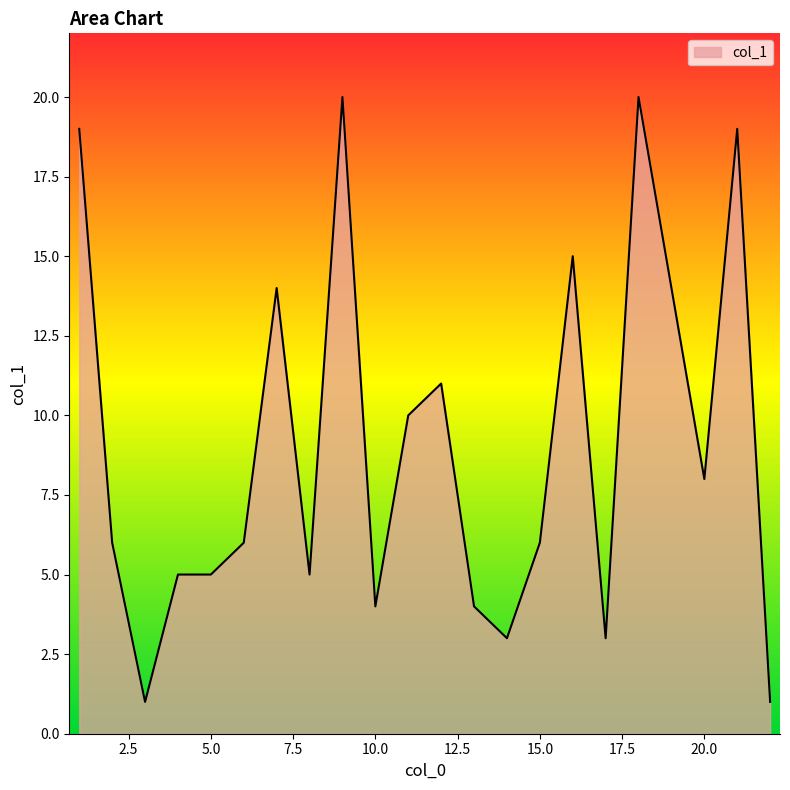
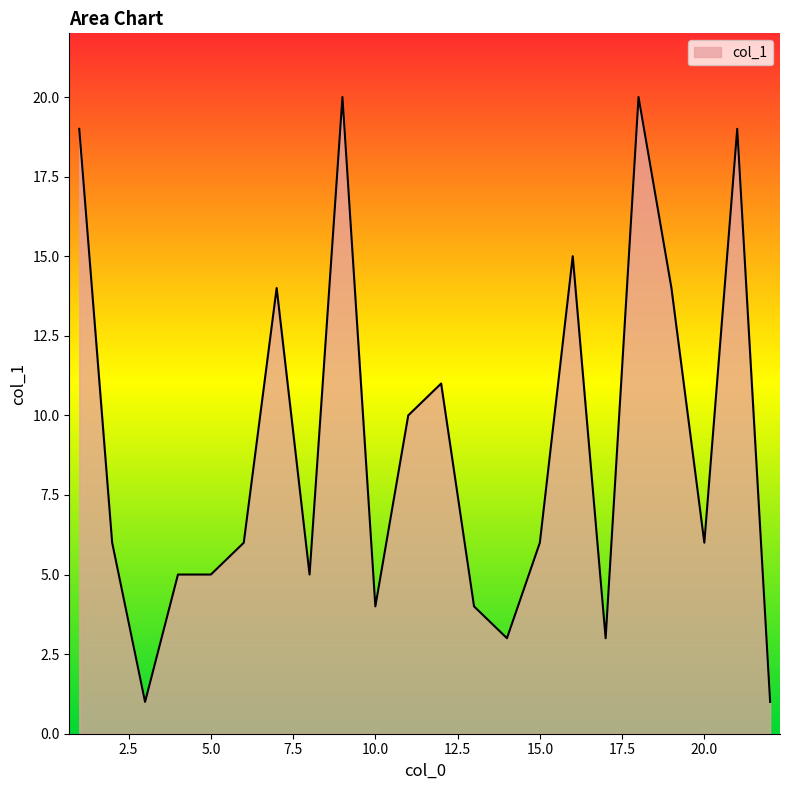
  {
    "5.0": 5,
    "10.0": 4,
    "15.0": 6,
-   "20.0": 8
+   "20.0": 6
  }
